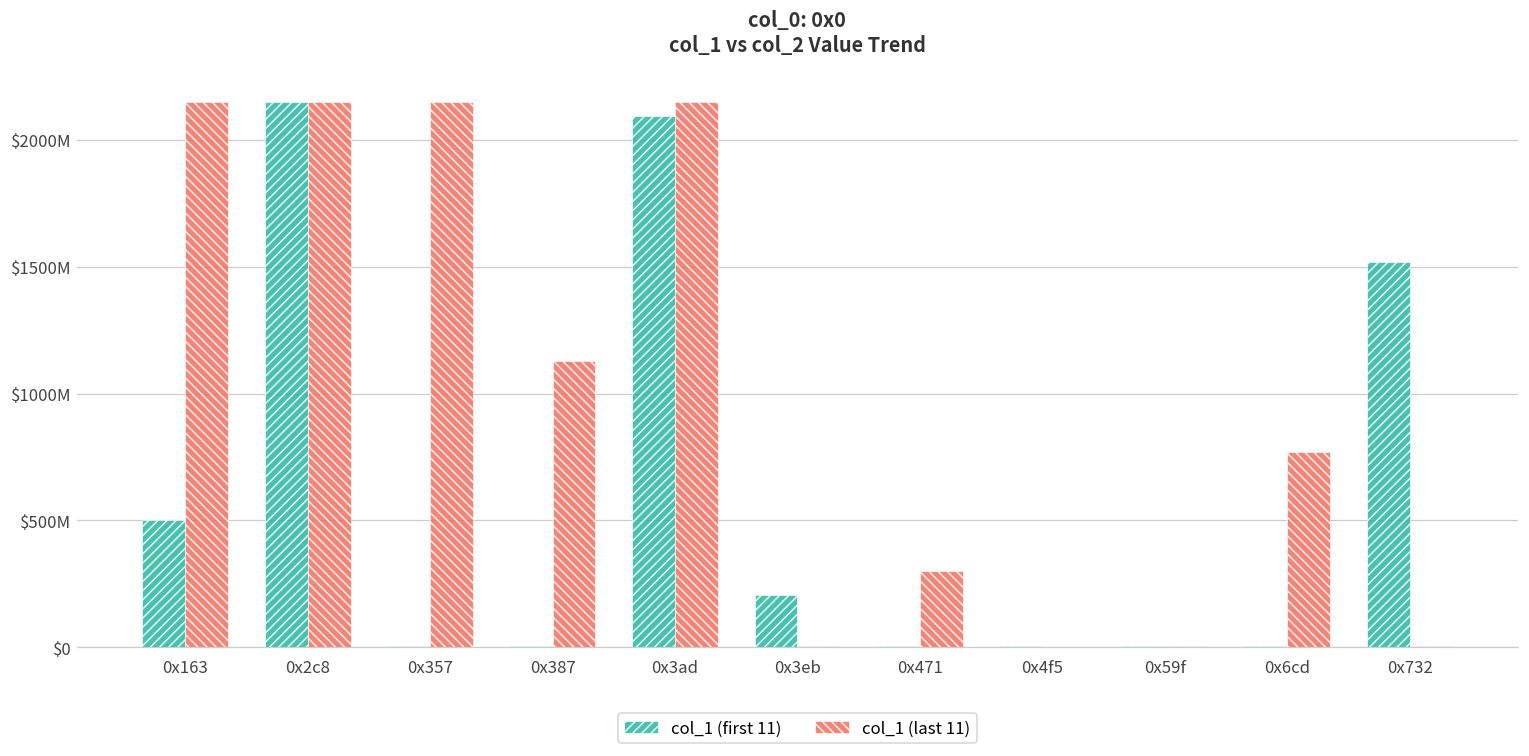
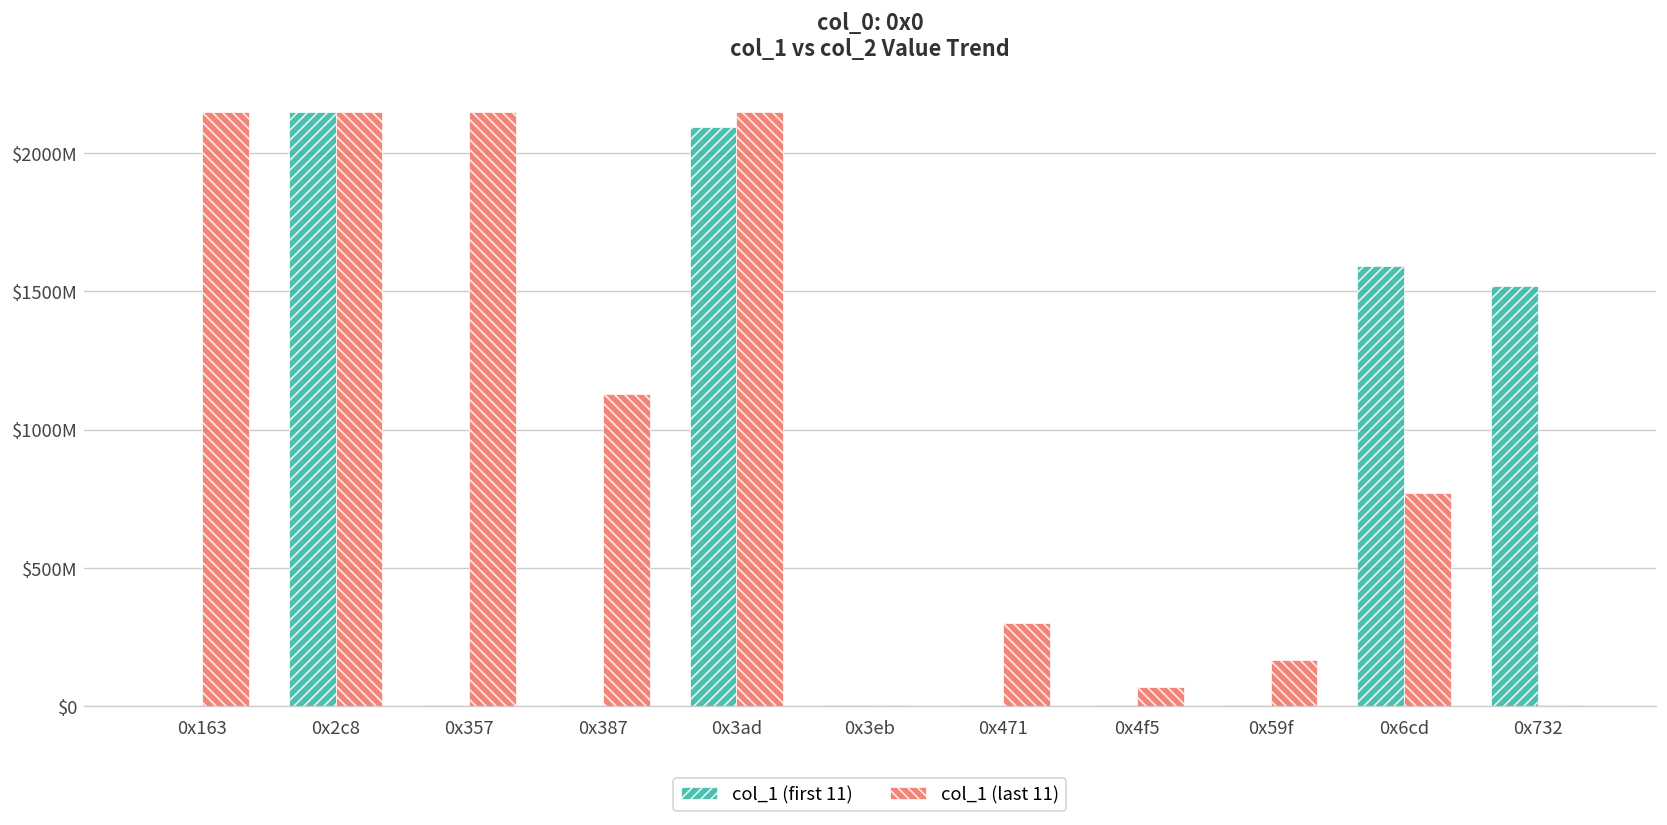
  {
    "col_1 (first 11)": {
-     "0x163": "$500000000",
+     "0x163": "$0",
      "0x2c8": "$2150000000",
      "0x3ad": "$2090000000",
-     "0x3eb": "$210000000",
-     "0x6cd": "$0",
+     "0x3eb": "$0",
+     "0x6cd": "$1590000000",
      "0x732": "$1520000000"
    },
    "col_1 (last 11)": {
      "0x163": "$2150000000",
      "0x2c8": "$2150000000",
      "0x357": "$2150000000",
      "0x387": "$1130000000",
      "0x3ad": "$2150000000",
      "0x471": "$300000000",
-     "0x4f5": "$0",
-     "0x59f": "$0",
+     "0x4f5": "$70000000",
+     "0x59f": "$170000000",
      "0x6cd": "$770000000"
    }
  }
